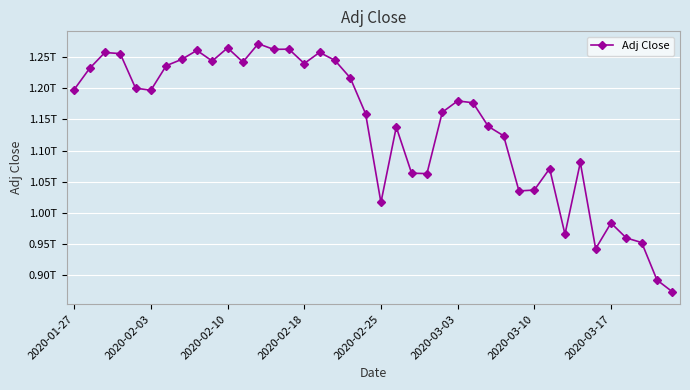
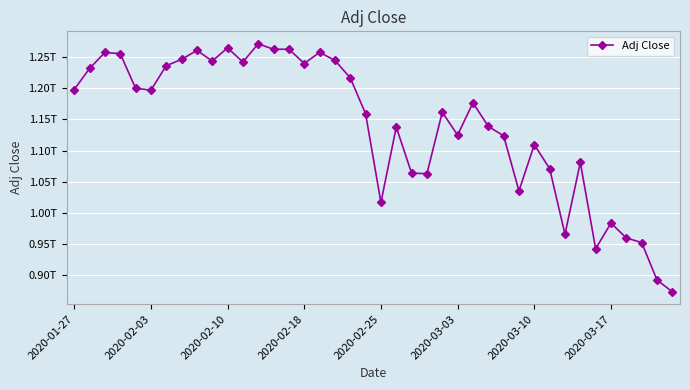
  {
    "2020-01-27": "1.20T",
    "2020-02-03": "1.20T",
    "2020-02-10": "1.27T",
    "2020-02-18": "1.24T",
    "2020-02-25": "1.02T",
-   "2020-03-03": "1.18T",
-   "2020-03-10": "1.04T",
+   "2020-03-03": "1.12T",
+   "2020-03-10": "1.11T",
    "2020-03-17": "0.98T"
  }
